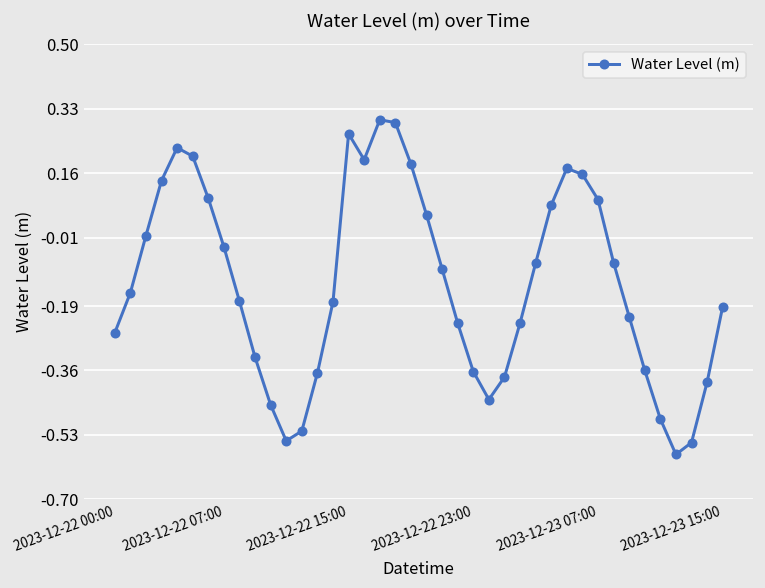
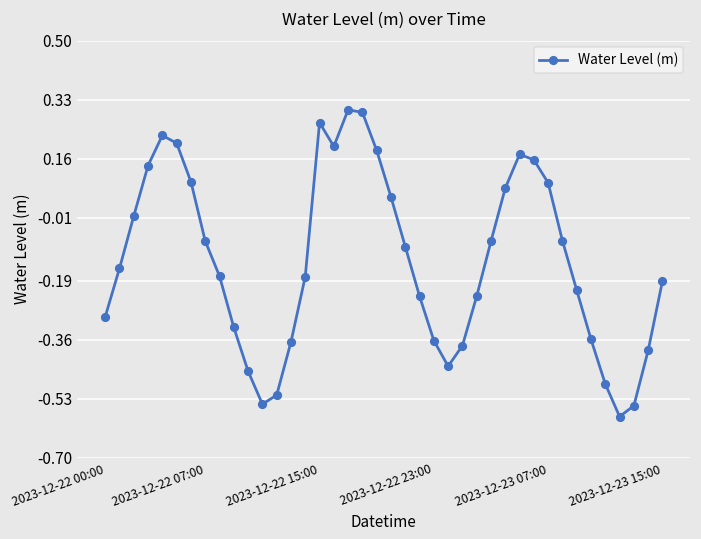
  {
-   "2023-12-22 00:00": -0.26,
-   "2023-12-22 07:00": -0.03,
+   "2023-12-22 00:00": -0.29,
+   "2023-12-22 07:00": -0.08,
    "2023-12-22 15:00": 0.26,
    "2023-12-22 23:00": -0.36,
    "2023-12-23 07:00": 0.09,
    "2023-12-23 15:00": -0.19
  }
